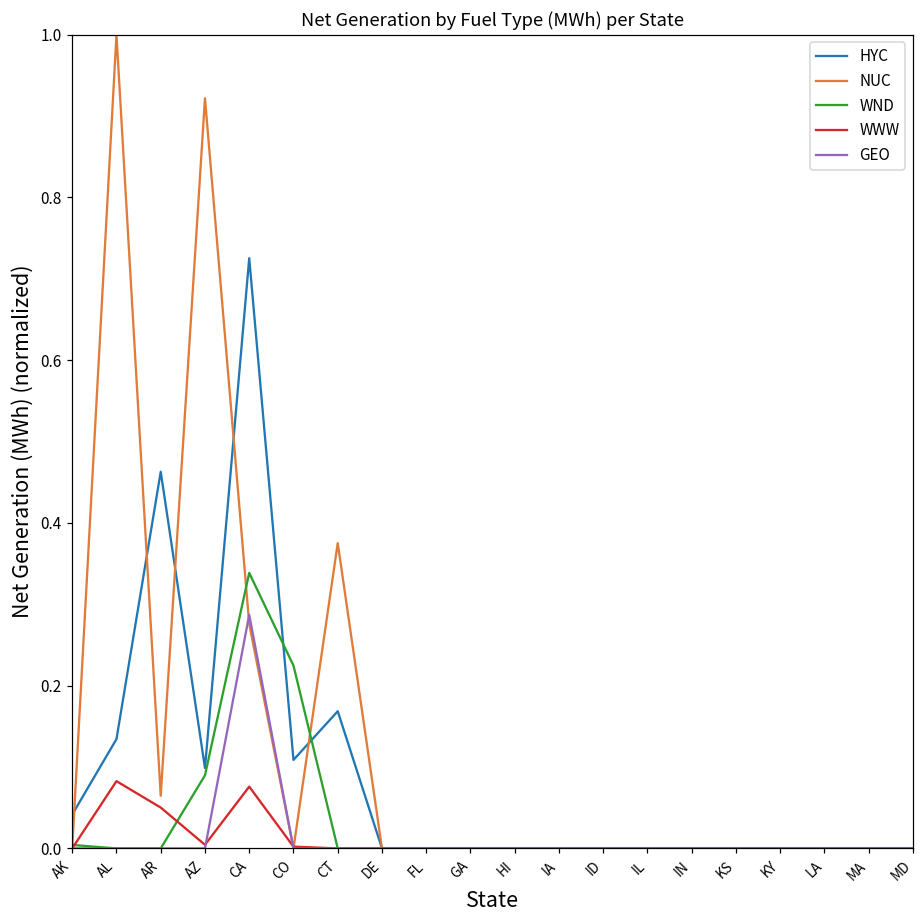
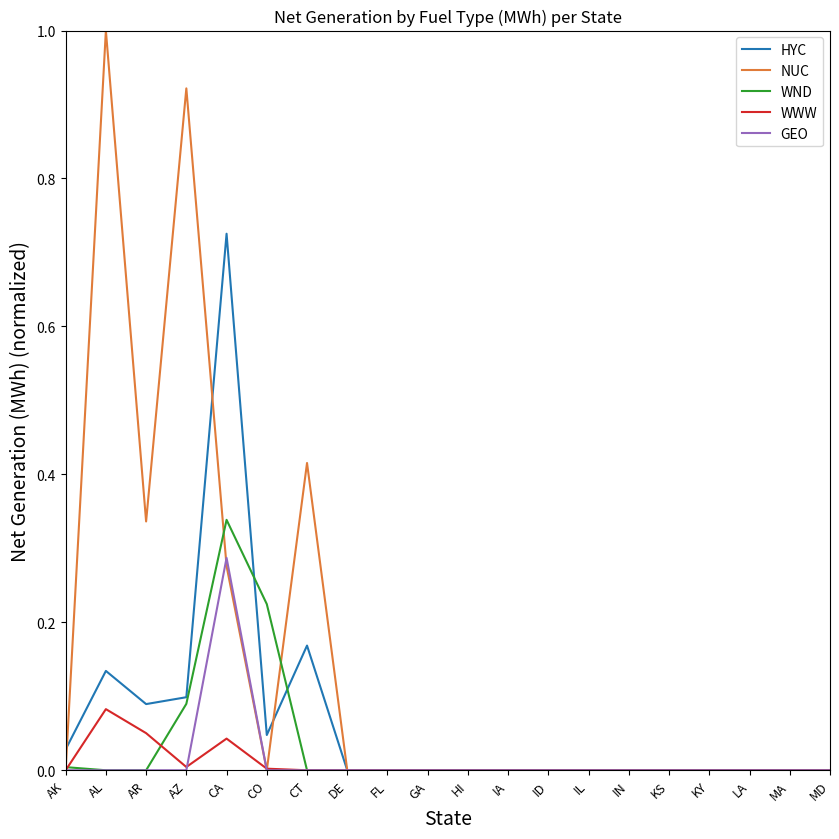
  {
    "HYC": {
-     "AK": 0.04,
+     "AK": 0.03,
      "AL": 0.13,
-     "AR": 0.46,
+     "AR": 0.09,
      "AZ": 0.10,
      "CA": 0.73,
-     "CO": 0.11,
+     "CO": 0.05,
      "CT": 0.17
    },
    "NUC": {
      "AL": 1.00,
-     "AR": 0.06,
+     "AR": 0.34,
      "AZ": 0.92,
      "CA": 0.28,
-     "CT": 0.38
+     "CT": 0.42
    },
    "WND": {
      "AK": 0.00,
      "AZ": 0.09,
      "CA": 0.34,
      "CO": 0.22
    },
    "WWW": {
      "AL": 0.08,
      "AR": 0.05,
      "AZ": 0.00,
-     "CA": 0.08
+     "CA": 0.04
    },
    "GEO": {
      "AZ": 0.00,
      "CA": 0.29
    }
  }
